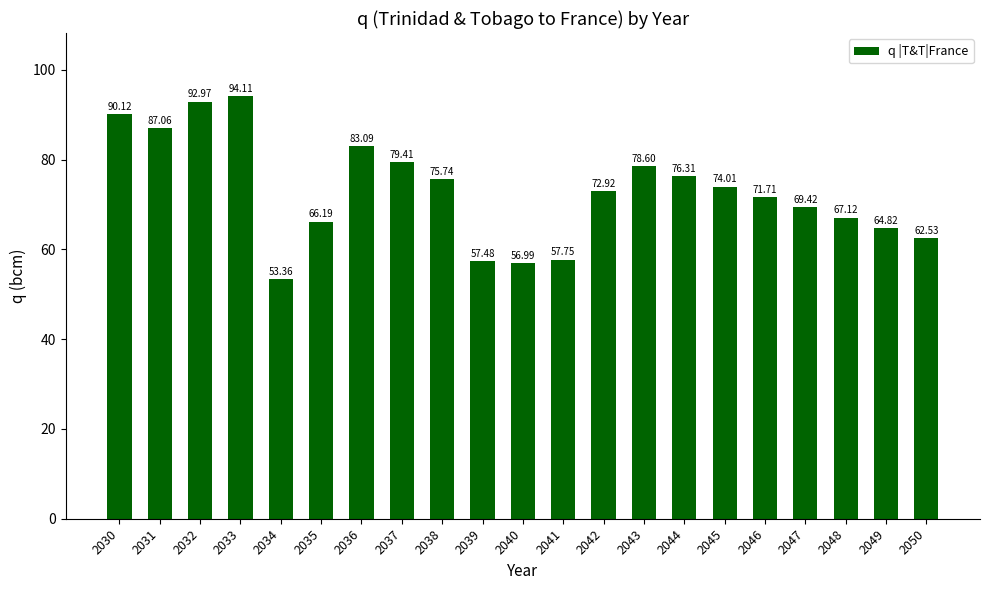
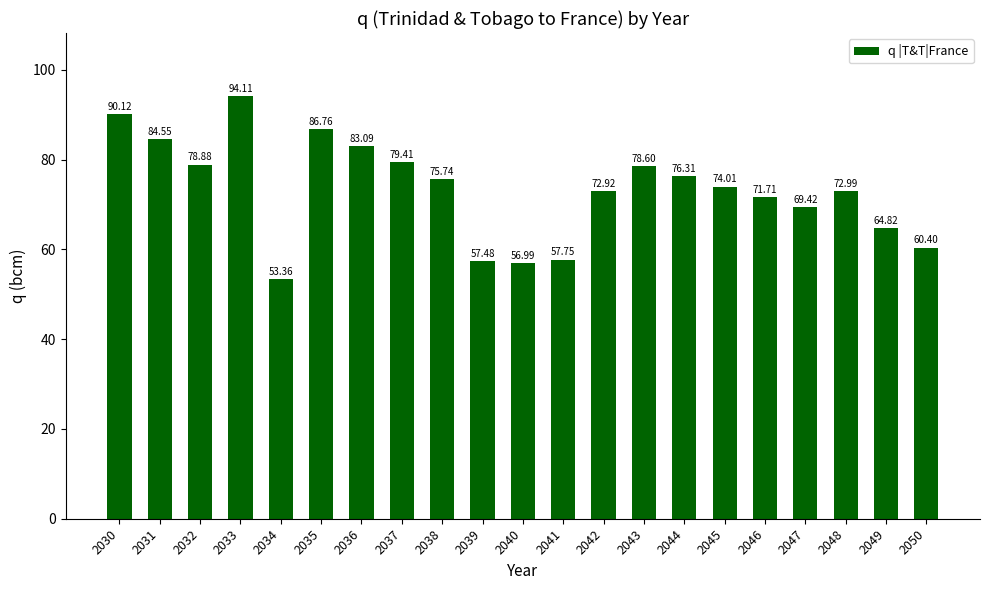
  {
    "2030": 90.12,
-   "2031": 87.06,
-   "2032": 92.97,
+   "2031": 84.55,
+   "2032": 78.88,
    "2033": 94.11,
    "2034": 53.36,
-   "2035": 66.19,
+   "2035": 86.76,
    "2036": 83.09,
    "2037": 79.41,
    "2038": 75.74,
    "2039": 57.48,
    "2040": 56.99,
    "2041": 57.75,
    "2042": 72.92,
    "2043": 78.60,
    "2044": 76.31,
    "2045": 74.01,
    "2046": 71.71,
    "2047": 69.42,
-   "2048": 67.12,
+   "2048": 72.99,
    "2049": 64.82,
-   "2050": 62.53
+   "2050": 60.40
  }
